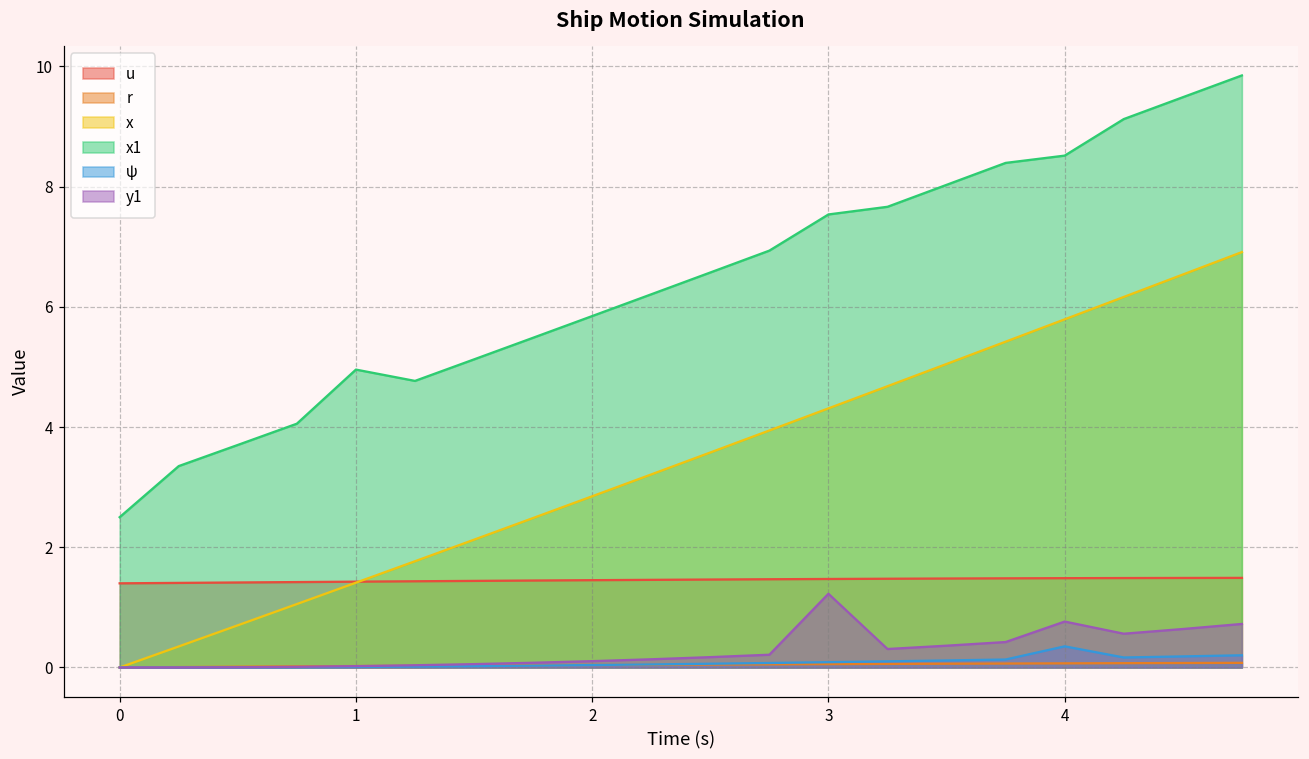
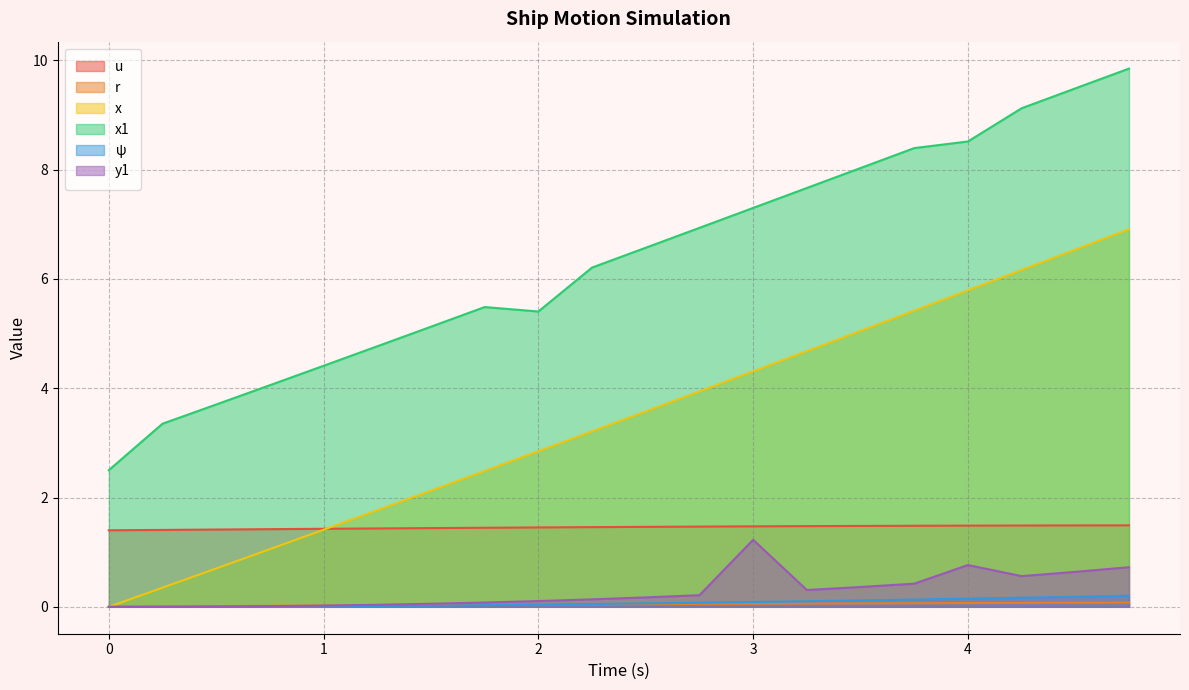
  {
    "x1": {
      "0": 2.5,
-     "1": 5.0,
-     "2": 5.8,
-     "3": 7.5,
+     "1": 4.4,
+     "2": 5.4,
+     "3": 7.3,
      "4": 8.5
    },
    "ψ": {
-     "4": 0.4
+     "4": 0.1
    },
    "y1": {
      "2": 0.1,
      "3": 1.2,
      "4": 0.8
    }
  }
